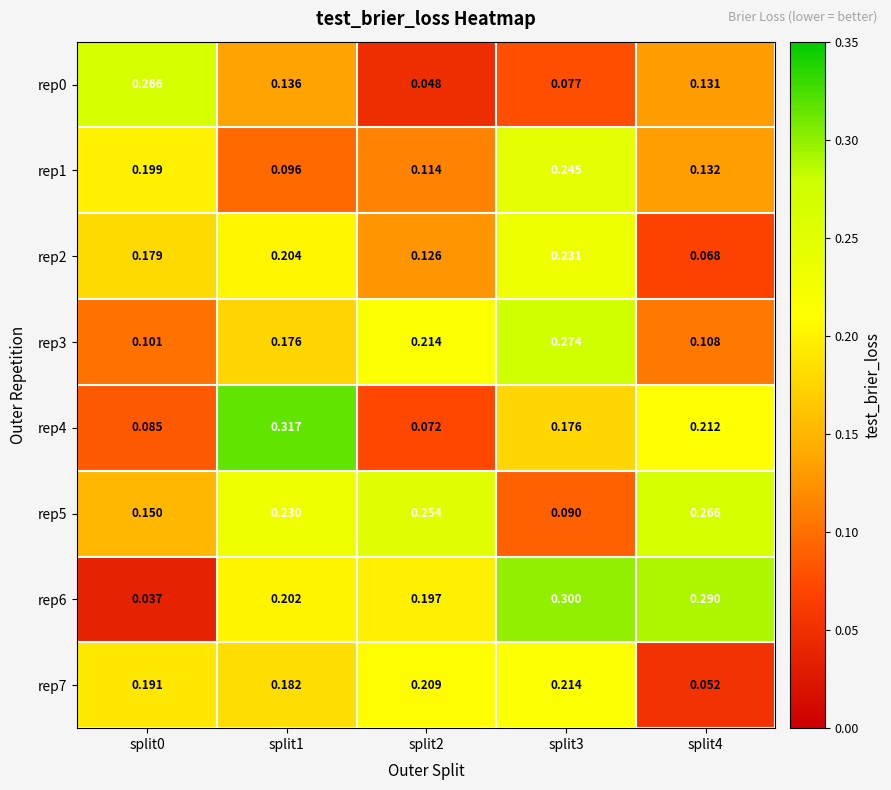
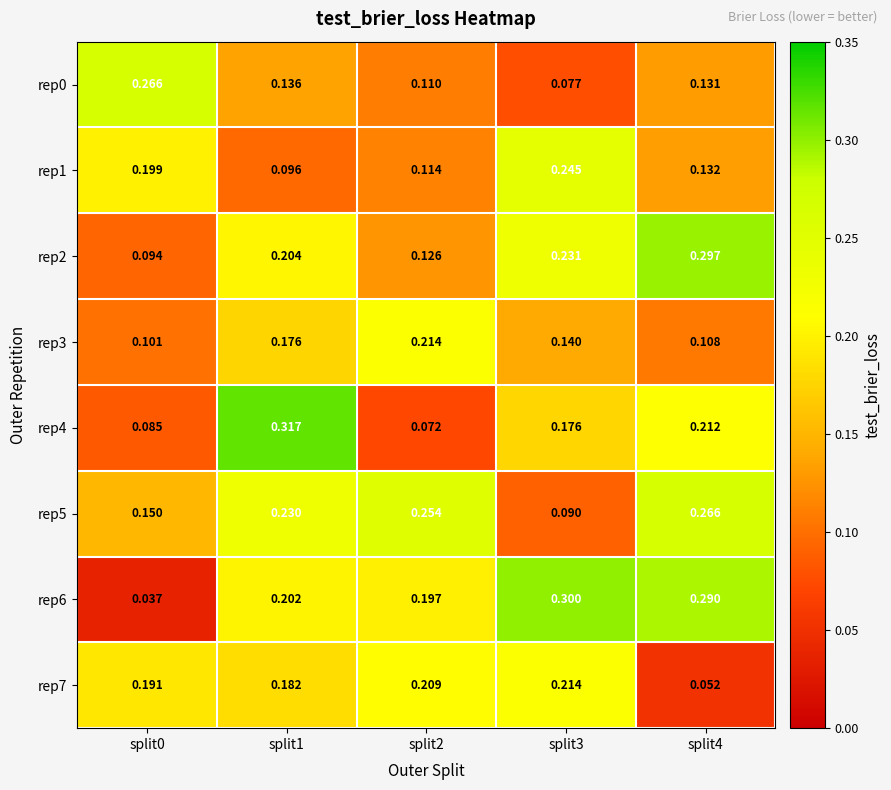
  {
    "rep0": {
      "split0": 0.266,
      "split1": 0.136,
-     "split2": 0.048,
+     "split2": 0.110,
      "split3": 0.077,
      "split4": 0.131
    },
    "rep1": {
      "split0": 0.199,
      "split1": 0.096,
      "split2": 0.114,
      "split3": 0.245,
      "split4": 0.132
    },
    "rep2": {
-     "split0": 0.179,
+     "split0": 0.094,
      "split1": 0.204,
      "split2": 0.126,
      "split3": 0.231,
-     "split4": 0.068
+     "split4": 0.297
    },
    "rep3": {
      "split0": 0.101,
      "split1": 0.176,
      "split2": 0.214,
-     "split3": 0.274,
+     "split3": 0.140,
      "split4": 0.108
    },
    "rep4": {
      "split0": 0.085,
      "split1": 0.317,
      "split2": 0.072,
      "split3": 0.176,
      "split4": 0.212
    },
    "rep5": {
      "split0": 0.150,
      "split1": 0.230,
      "split2": 0.254,
      "split3": 0.090,
      "split4": 0.266
    },
    "rep6": {
      "split0": 0.037,
      "split1": 0.202,
      "split2": 0.197,
      "split3": 0.300,
      "split4": 0.290
    },
    "rep7": {
      "split0": 0.191,
      "split1": 0.182,
      "split2": 0.209,
      "split3": 0.214,
      "split4": 0.052
    }
  }
